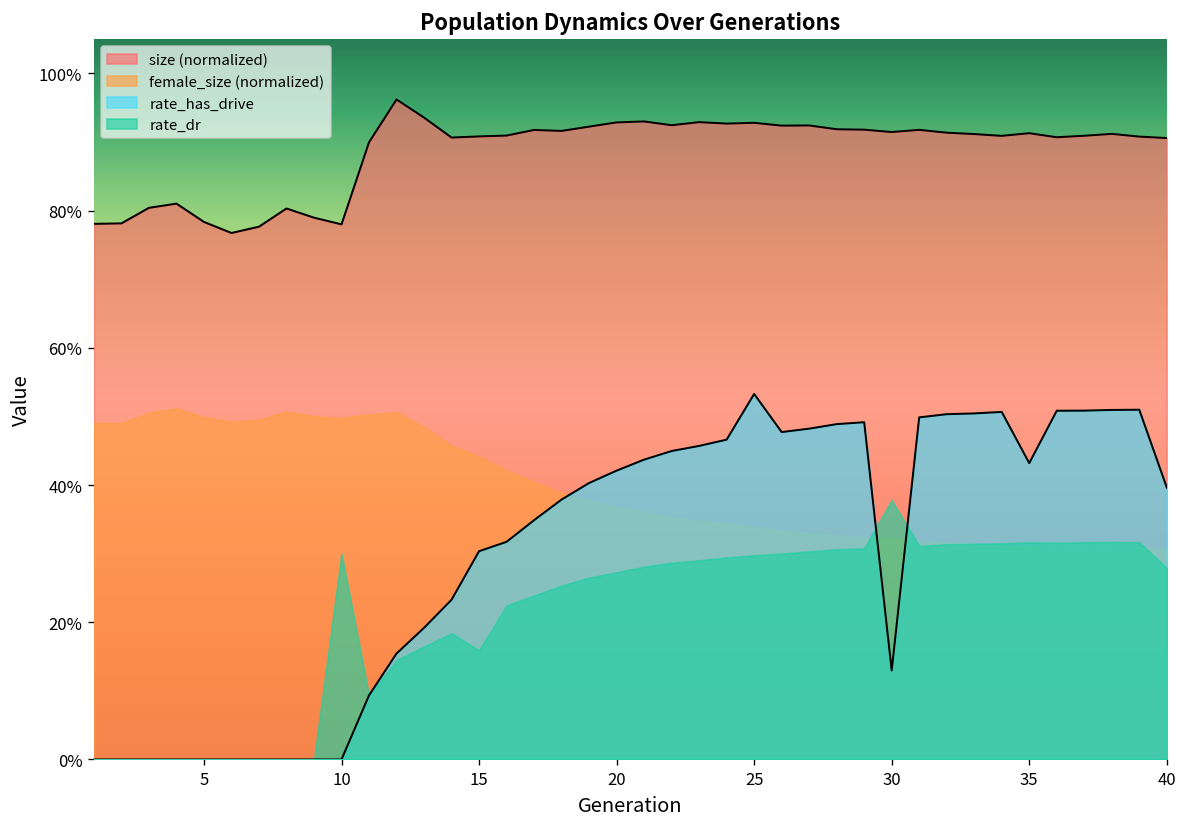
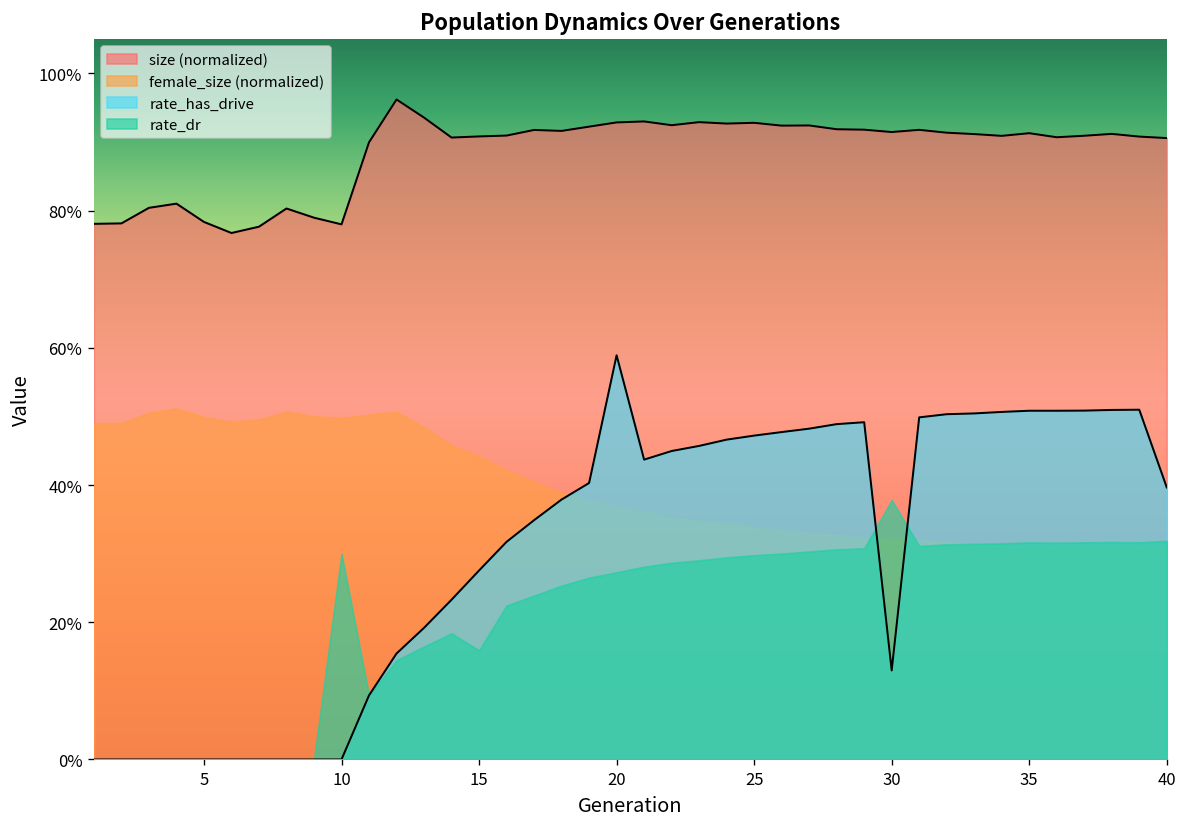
  {
    "size (normalized)": {
      "5": "78%",
      "10": "78%",
      "15": "91%",
      "20": "93%",
      "25": "93%",
      "30": "91%",
      "35": "91%",
      "40": "91%"
    },
    "female_size (normalized)": {
      "5": "50%",
      "10": "50%",
      "15": "44%",
      "20": "37%",
      "25": "34%",
      "30": "32%",
      "35": "31%",
      "40": "31%"
    },
    "rate_has_drive": {
      "10": "0%",
-     "15": "30%",
-     "20": "42%",
-     "25": "53%",
+     "15": "28%",
+     "20": "59%",
+     "25": "47%",
      "30": "13%",
-     "35": "43%",
+     "35": "51%",
      "40": "40%"
    },
    "rate_dr": {
      "10": "30%",
      "15": "16%",
      "20": "27%",
      "25": "30%",
      "30": "38%",
      "35": "32%",
-     "40": "28%"
+     "40": "32%"
    }
  }
